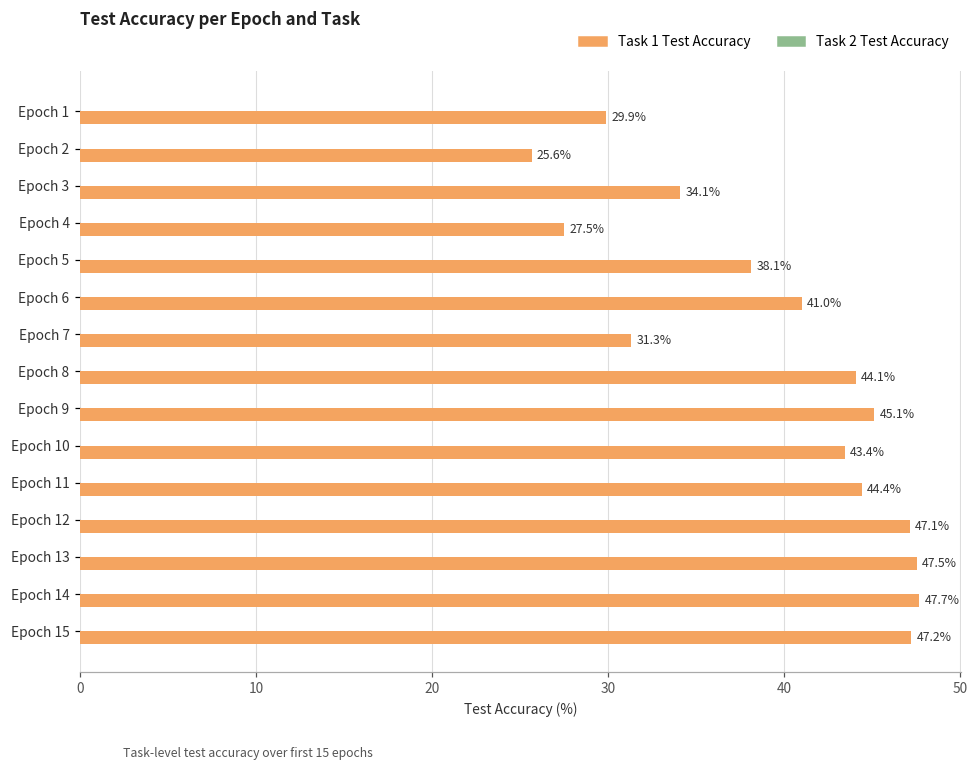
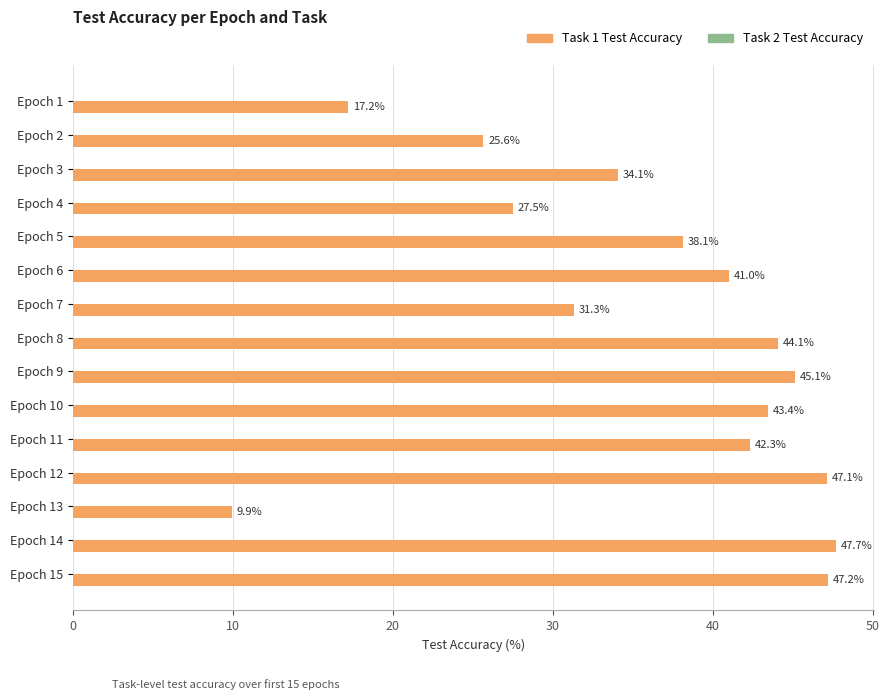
  {
    "Task 1 Test Accuracy": {
-     "Epoch 1": "29.9%",
+     "Epoch 1": "17.2%",
      "Epoch 2": "25.6%",
      "Epoch 3": "34.1%",
      "Epoch 4": "27.5%",
      "Epoch 5": "38.1%",
      "Epoch 6": "41.0%",
      "Epoch 7": "31.3%",
      "Epoch 8": "44.1%",
      "Epoch 9": "45.1%",
      "Epoch 10": "43.4%",
-     "Epoch 11": "44.4%",
+     "Epoch 11": "42.3%",
      "Epoch 12": "47.1%",
-     "Epoch 13": "47.5%",
+     "Epoch 13": "9.9%",
      "Epoch 14": "47.7%",
      "Epoch 15": "47.2%"
    },
    "Task 2 Test Accuracy": {
      "Epoch 1": "0.0",
      "Epoch 2": "0.0",
      "Epoch 3": "0.0",
      "Epoch 4": "0.0",
      "Epoch 5": "0.0",
      "Epoch 6": "0.0",
      "Epoch 7": "0.0",
      "Epoch 8": "0.0",
      "Epoch 9": "0.0",
      "Epoch 10": "0.0",
      "Epoch 11": "0.0",
      "Epoch 12": "0.0",
      "Epoch 13": "0.0",
      "Epoch 14": "0.0",
      "Epoch 15": "0.0"
    }
  }
